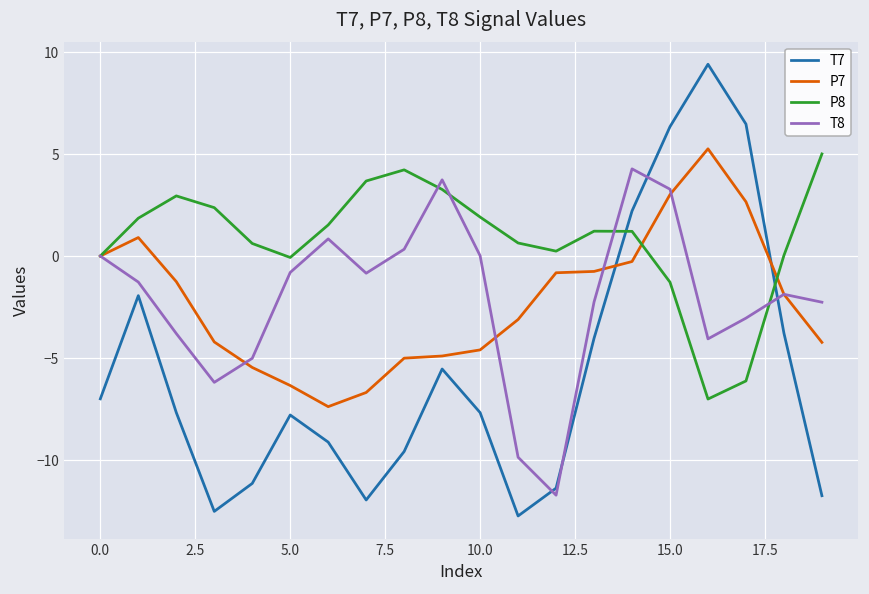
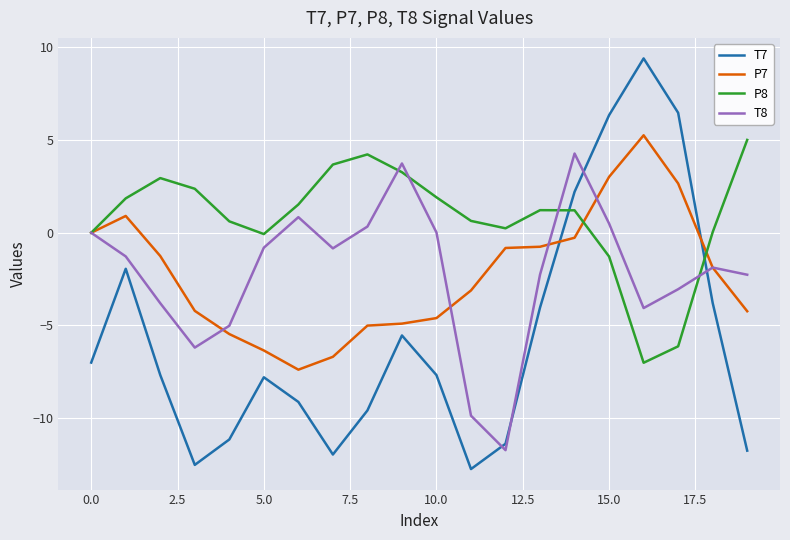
  {
    "T7": {
      "0.0": -7.0,
      "5.0": -7.8,
      "10.0": -7.7,
      "15.0": 6.3
    },
    "P7": {
      "5.0": -6.3,
      "10.0": -4.6,
      "15.0": 3.0
    },
    "P8": {
      "5.0": -0.1,
      "10.0": 1.9,
      "15.0": -1.3
    },
    "T8": {
      "5.0": -0.8,
      "10.0": 0.0,
-     "15.0": 3.3
+     "15.0": 0.5
    }
  }
